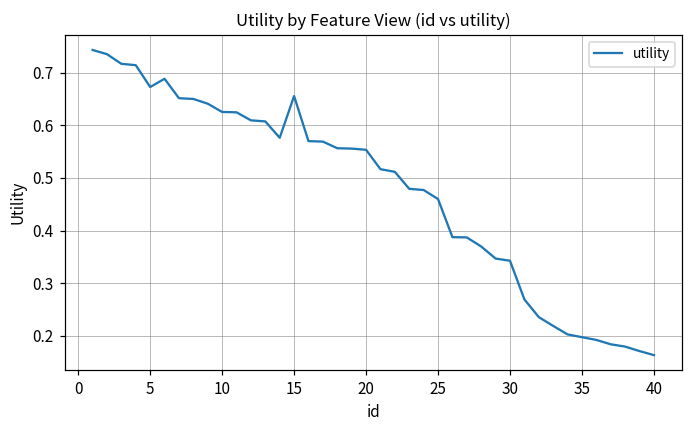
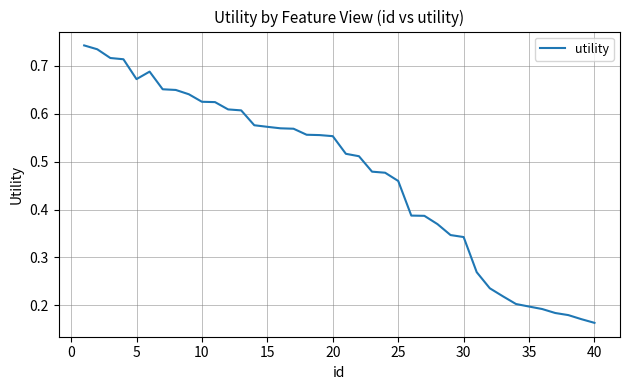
  {
    "5": 0.67,
    "10": 0.63,
-   "15": 0.66,
+   "15": 0.57,
    "20": 0.55,
    "25": 0.46,
    "30": 0.34,
    "35": 0.20,
    "40": 0.16
  }
